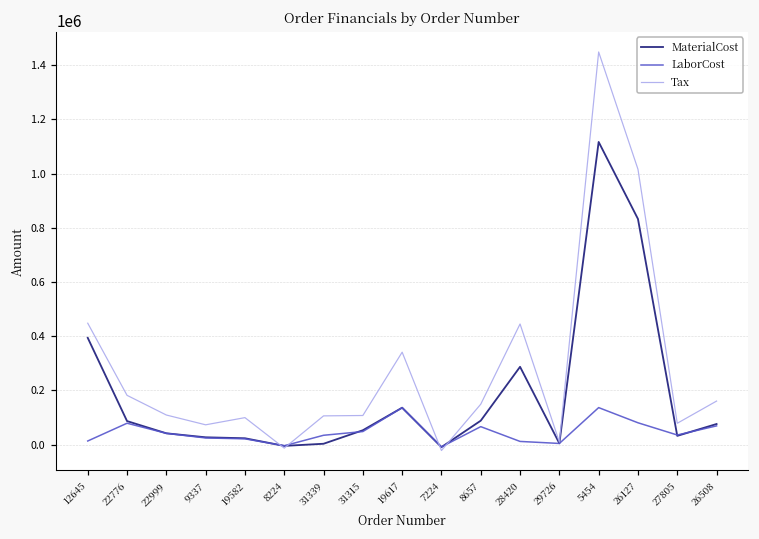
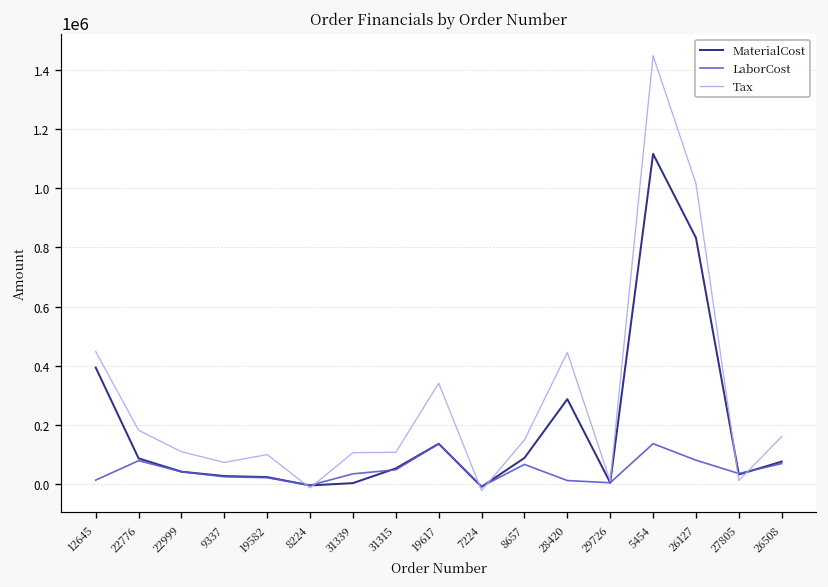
  {
    "MaterialCost": {
      "12645": 390000,
      "31339": 0,
      "8657": 90000,
      "28420": 290000,
      "5454": 1120000,
      "26127": 830000
    },
    "LaborCost": {
      "12645": 10000,
      "31339": 30000,
      "8657": 70000,
      "28420": 10000,
      "5454": 140000,
      "26127": 80000
    },
    "Tax": {
      "12645": 450000,
      "22776": 180000,
      "22999": 110000,
      "9337": 70000,
      "19582": 100000,
      "31339": 110000,
      "31315": 110000,
      "19617": 340000,
      "7224": -20000,
      "8657": 150000,
      "28420": 440000,
      "5454": 1450000,
      "26127": 1020000,
-     "27805": 80000,
+     "27805": 10000,
      "26508": 160000
    }
  }
